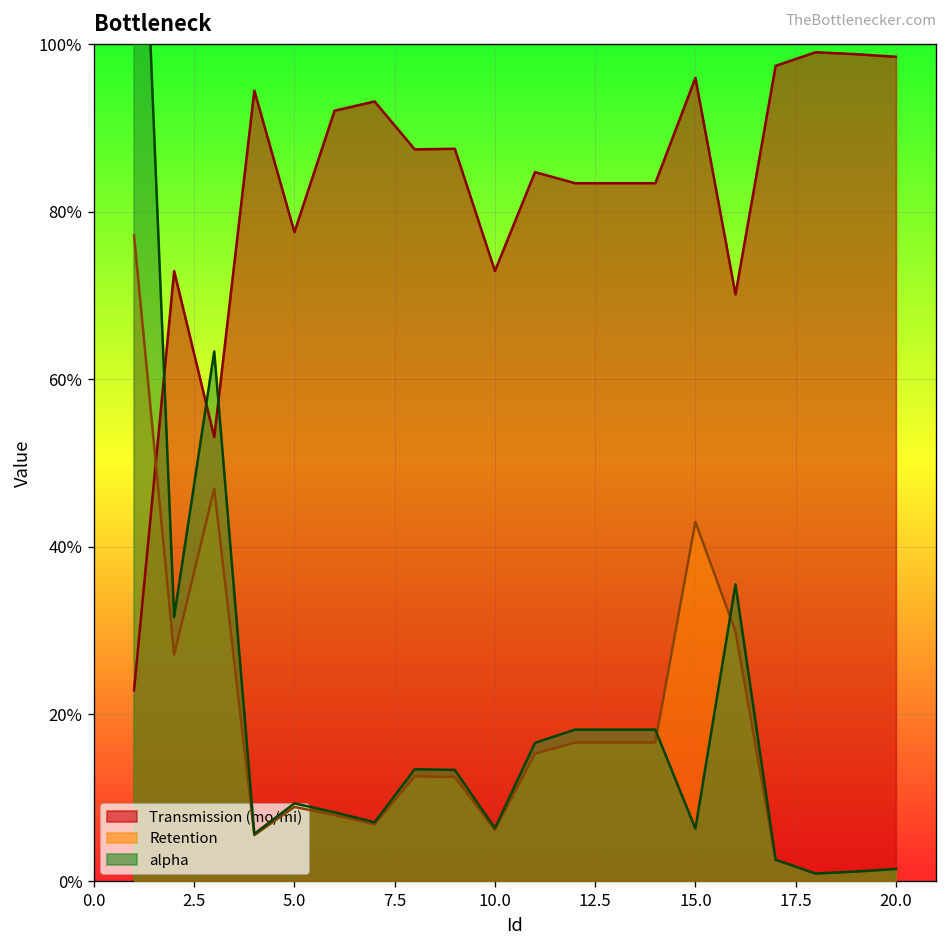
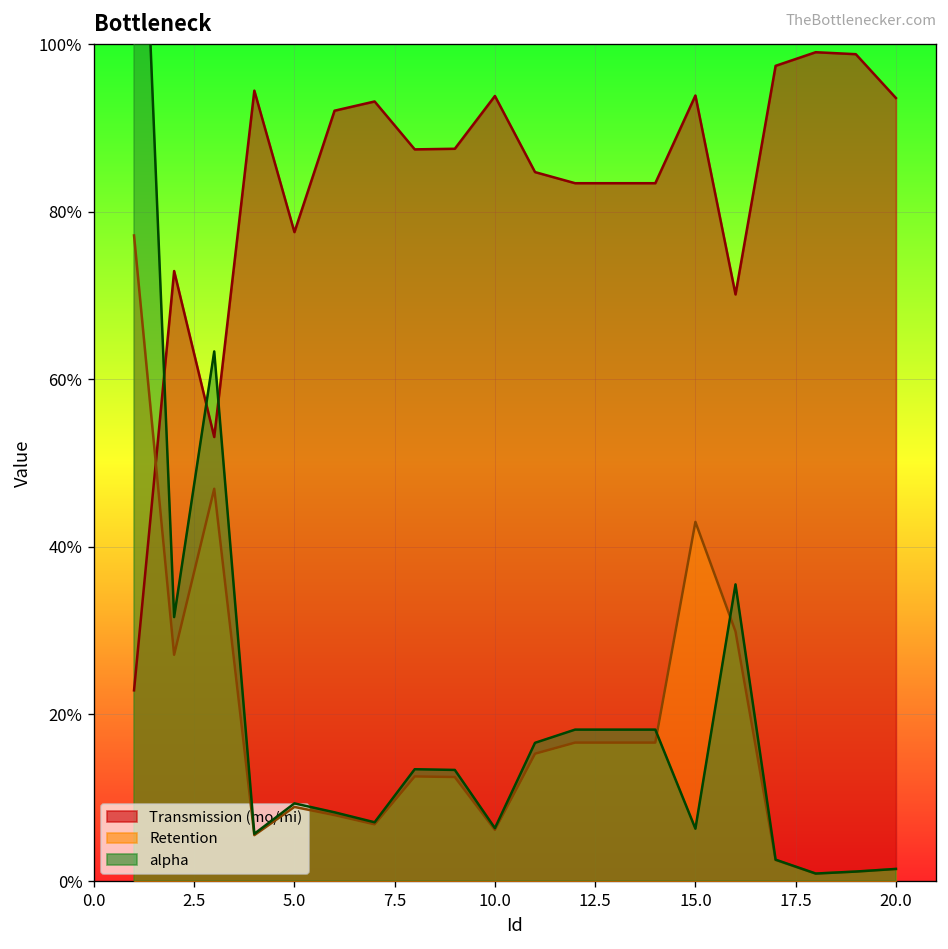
  {
    "Transmission (mo/mi)": {
      "5.0": "78%",
-     "10.0": "73%",
-     "15.0": "96%",
-     "20.0": "99%"
+     "10.0": "94%",
+     "15.0": "94%",
+     "20.0": "94%"
    },
    "Retention": {
      "15.0": "43%"
    },
    "alpha": {
      "15.0": "6%"
    }
  }
